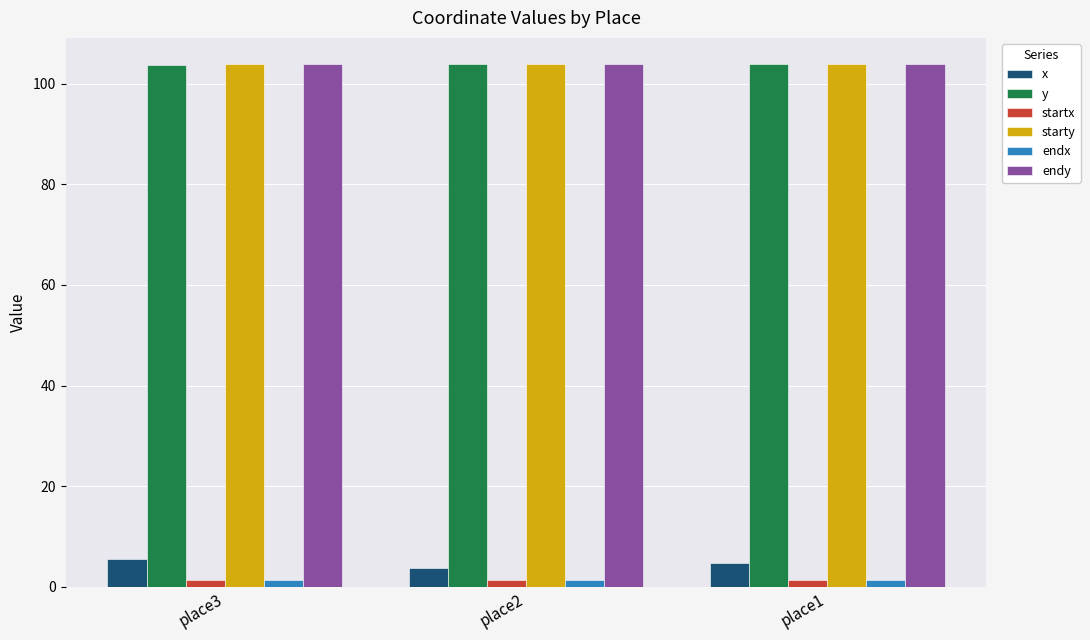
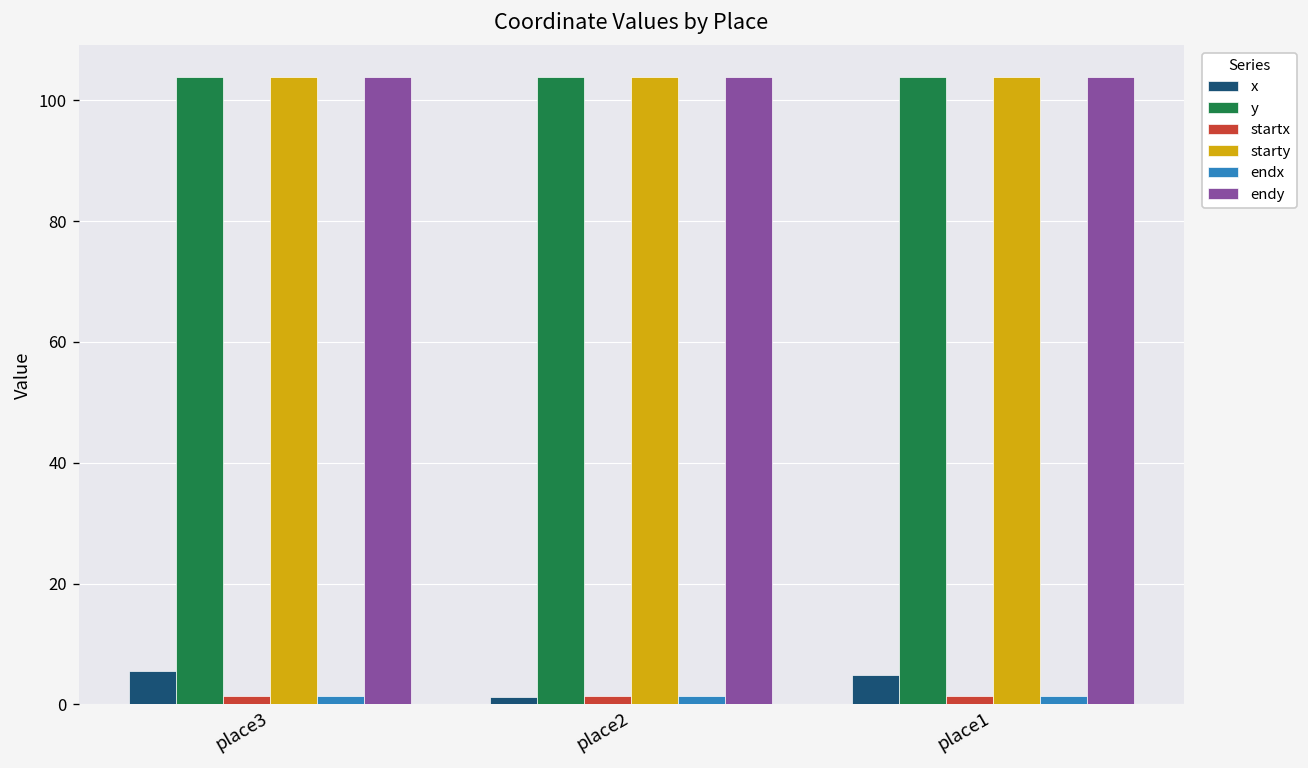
  {
    "x": {
      "place3": 6,
-     "place2": 4,
+     "place2": 1,
      "place1": 5
    },
    "y": {
      "place3": 104,
      "place2": 104,
      "place1": 104
    },
    "startx": {
      "place3": 1,
      "place2": 1,
      "place1": 1
    },
    "starty": {
      "place3": 104,
      "place2": 104,
      "place1": 104
    },
    "endx": {
      "place3": 1,
      "place2": 1,
      "place1": 1
    },
    "endy": {
      "place3": 104,
      "place2": 104,
      "place1": 104
    }
  }
